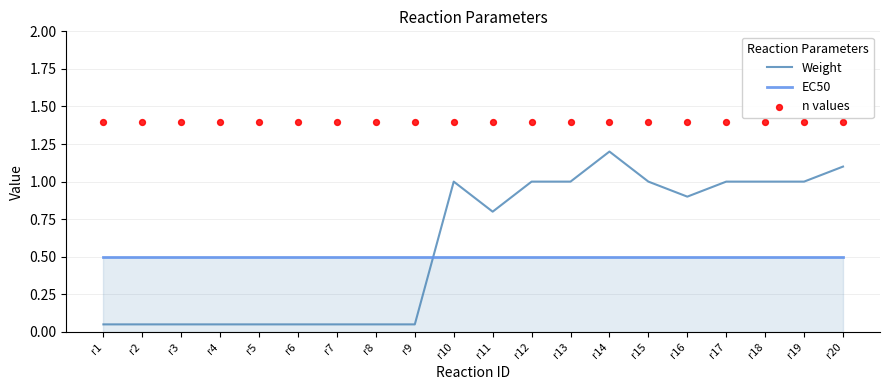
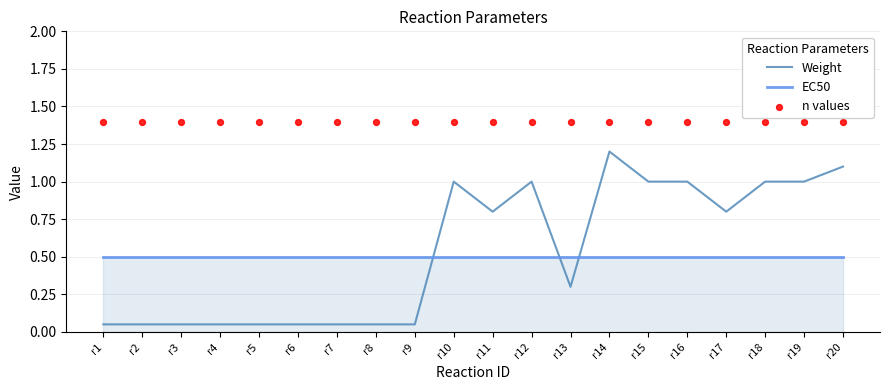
  {
    "Weight": {
      "r1": 0.05,
      "r2": 0.05,
      "r3": 0.05,
      "r4": 0.05,
      "r5": 0.05,
      "r6": 0.05,
      "r7": 0.05,
      "r8": 0.05,
      "r9": 0.05,
      "r10": 1.0,
      "r11": 0.8,
      "r12": 1.0,
-     "r13": 1.0,
+     "r13": 0.3,
      "r14": 1.2,
      "r15": 1.0,
-     "r16": 0.9,
-     "r17": 1.0,
+     "r16": 1.0,
+     "r17": 0.8,
      "r18": 1.0,
      "r19": 1.0,
      "r20": 1.1
    },
    "EC50": {
      "r1": 0.5,
      "r2": 0.5,
      "r3": 0.5,
      "r4": 0.5,
      "r5": 0.5,
      "r6": 0.5,
      "r7": 0.5,
      "r8": 0.5,
      "r9": 0.5,
      "r10": 0.5,
      "r11": 0.5,
      "r12": 0.5,
      "r13": 0.5,
      "r14": 0.5,
      "r15": 0.5,
      "r16": 0.5,
      "r17": 0.5,
      "r18": 0.5,
      "r19": 0.5,
      "r20": 0.5
    }
  }
